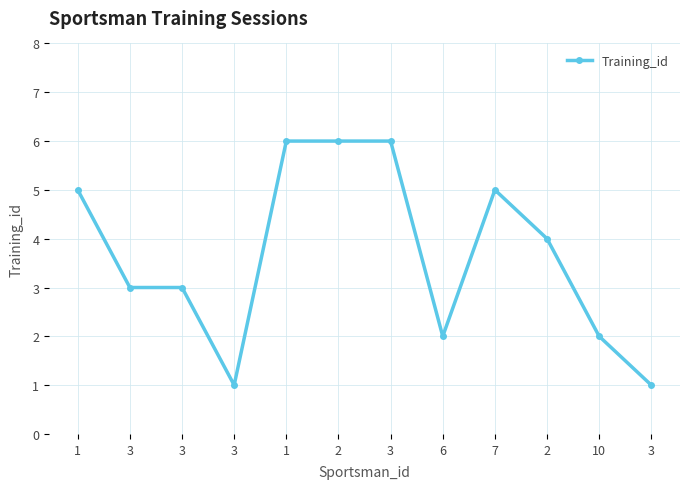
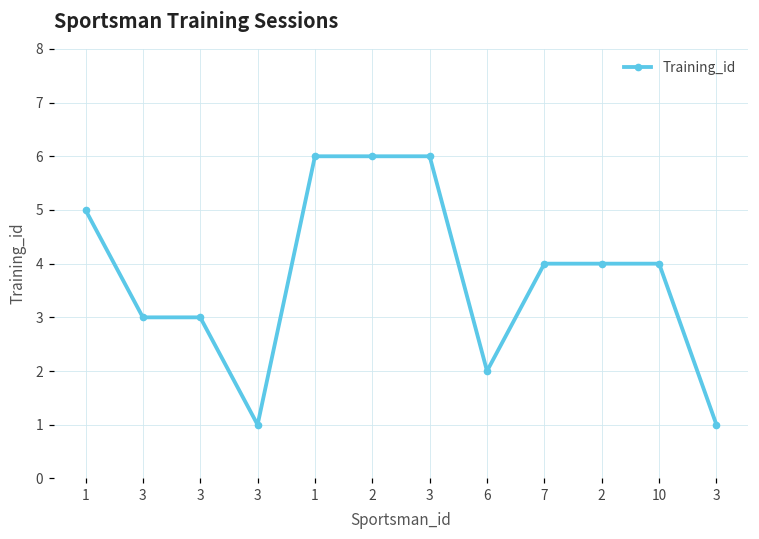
  {
    "6": 2,
-   "7": 5,
-   "10": 2
+   "7": 4,
+   "10": 4
  }
